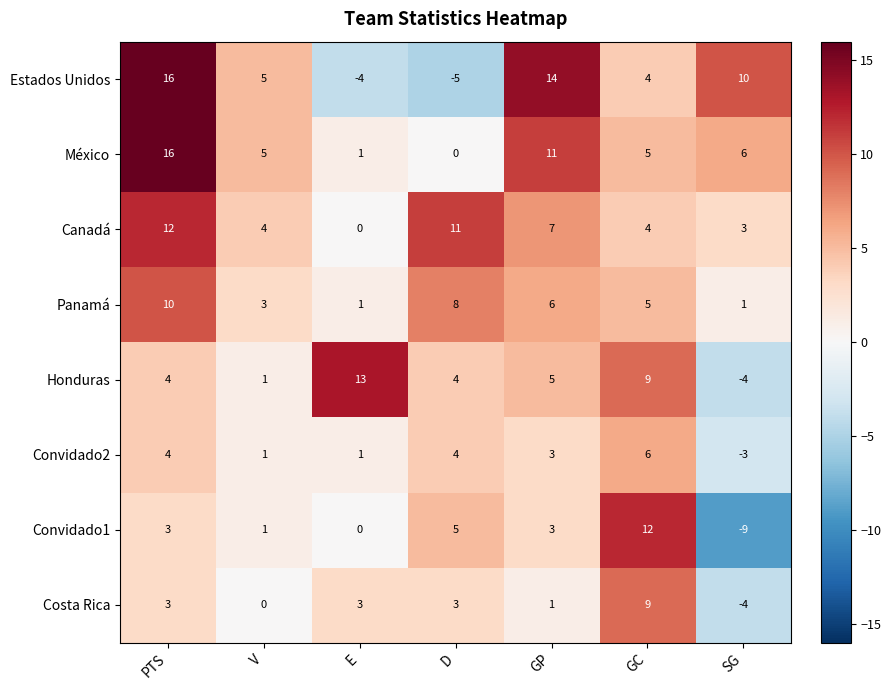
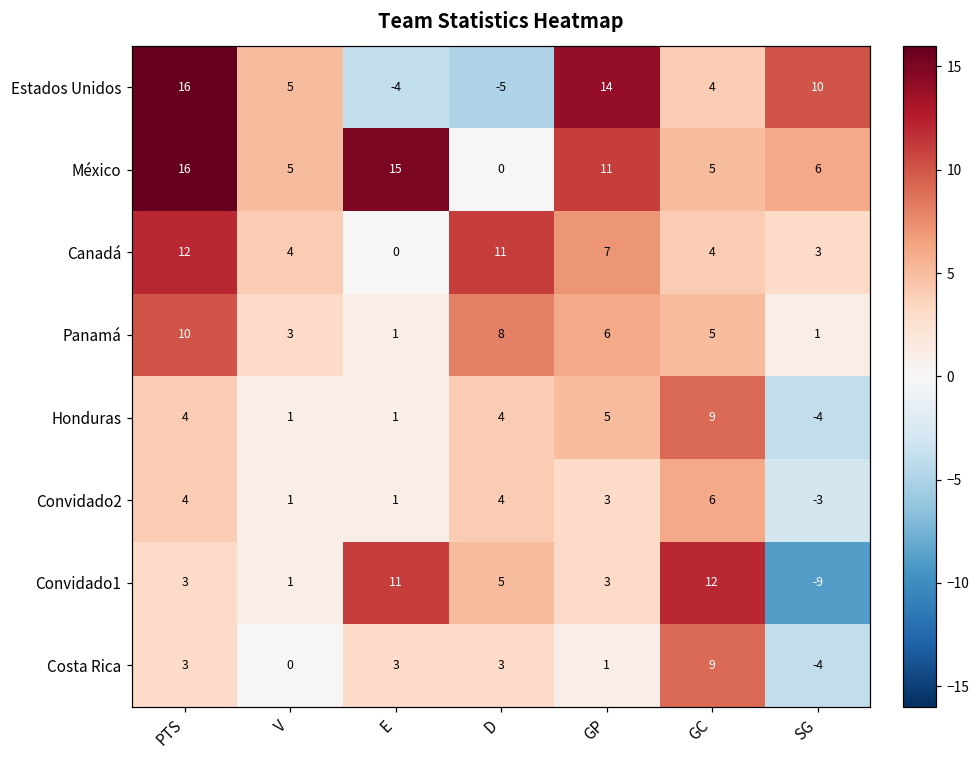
  {
    "Estados Unidos": {
      "PTS": 16,
      "V": 5,
      "E": -4,
      "D": -5,
      "GP": 14,
      "GC": 4,
      "SG": 10
    },
    "México": {
      "PTS": 16,
      "V": 5,
-     "E": 1,
+     "E": 15,
      "D": 0,
      "GP": 11,
      "GC": 5,
      "SG": 6
    },
    "Canadá": {
      "PTS": 12,
      "V": 4,
      "E": 0,
      "D": 11,
      "GP": 7,
      "GC": 4,
      "SG": 3
    },
    "Panamá": {
      "PTS": 10,
      "V": 3,
      "E": 1,
      "D": 8,
      "GP": 6,
      "GC": 5,
      "SG": 1
    },
    "Honduras": {
      "PTS": 4,
      "V": 1,
-     "E": 13,
+     "E": 1,
      "D": 4,
      "GP": 5,
      "GC": 9,
      "SG": -4
    },
    "Convidado2": {
      "PTS": 4,
      "V": 1,
      "E": 1,
      "D": 4,
      "GP": 3,
      "GC": 6,
      "SG": -3
    },
    "Convidado1": {
      "PTS": 3,
      "V": 1,
-     "E": 0,
+     "E": 11,
      "D": 5,
      "GP": 3,
      "GC": 12,
      "SG": -9
    },
    "Costa Rica": {
      "PTS": 3,
      "V": 0,
      "E": 3,
      "D": 3,
      "GP": 1,
      "GC": 9,
      "SG": -4
    }
  }
